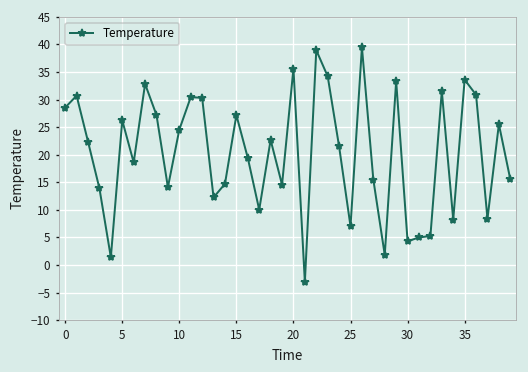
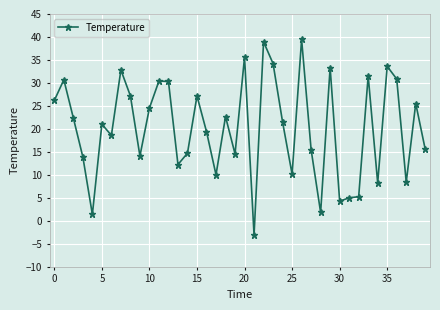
  {
-   "0": 29,
-   "5": 26,
+   "0": 26,
+   "5": 21,
    "10": 25,
    "15": 27,
    "20": 36,
-   "25": 7,
+   "25": 10,
    "30": 4,
    "35": 34
  }
